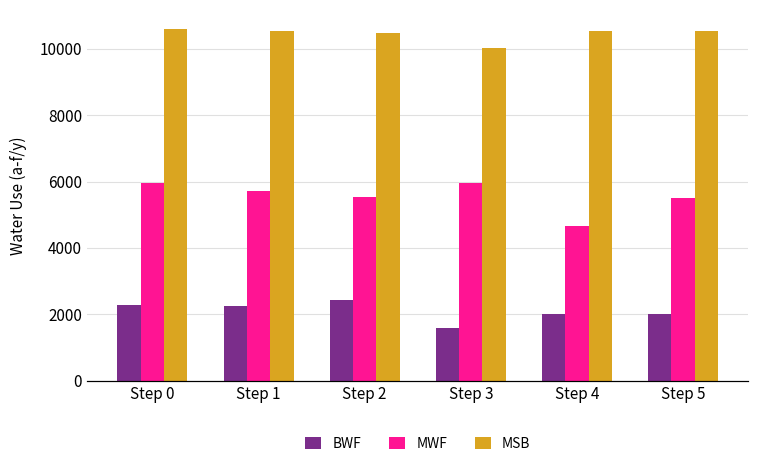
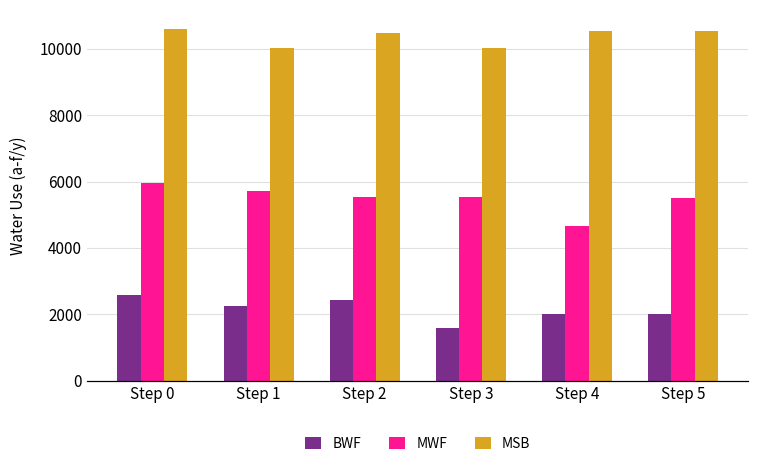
  {
    "BWF": {
-     "Step 0": 2300,
+     "Step 0": 2600,
      "Step 1": 2300,
      "Step 2": 2400,
      "Step 3": 1600,
      "Step 4": 2000,
      "Step 5": 2000
    },
    "MWF": {
      "Step 0": 6000,
      "Step 1": 5700,
      "Step 2": 5500,
-     "Step 3": 5900,
+     "Step 3": 5500,
      "Step 4": 4600,
      "Step 5": 5500
    },
    "MSB": {
      "Step 0": 10600,
-     "Step 1": 10500,
+     "Step 1": 10000,
      "Step 2": 10500,
      "Step 3": 10000,
      "Step 4": 10500,
      "Step 5": 10500
    }
  }
